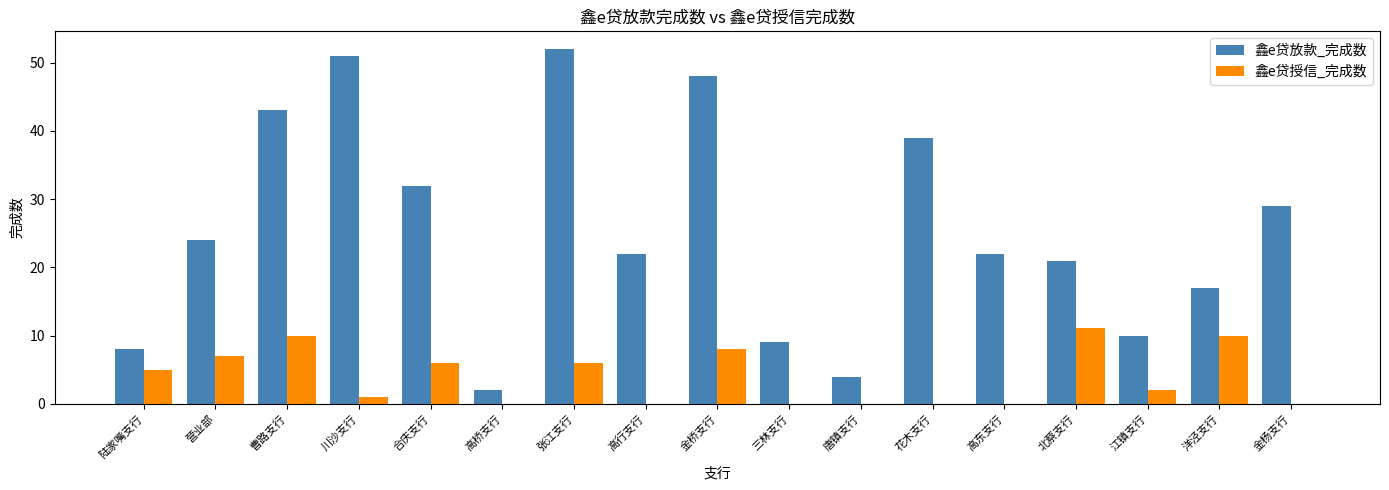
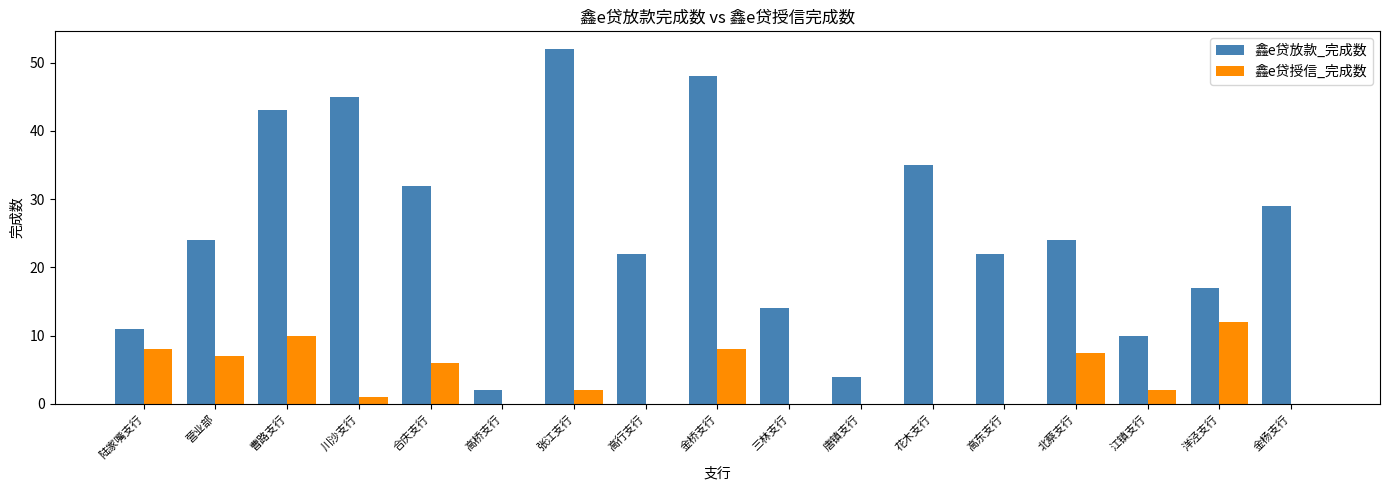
  {
    "鑫e贷放款_完成数": {
-     "陆家嘴支行": 8,
+     "陆家嘴支行": 11,
      "营业部": 24,
      "曹路支行": 43,
-     "川沙支行": 51,
+     "川沙支行": 45,
      "合庆支行": 32,
      "高桥支行": 2,
      "张江支行": 52,
      "高行支行": 22,
      "金桥支行": 48,
-     "三林支行": 9,
+     "三林支行": 14,
      "唐镇支行": 4,
-     "花木支行": 39,
+     "花木支行": 35,
      "高东支行": 22,
-     "北蔡支行": 21,
+     "北蔡支行": 24,
      "江镇支行": 10,
      "洋泾支行": 17,
      "金杨支行": 29
    },
    "鑫e贷授信_完成数": {
-     "陆家嘴支行": 5,
+     "陆家嘴支行": 8,
      "营业部": 7,
      "曹路支行": 10,
      "川沙支行": 1,
      "合庆支行": 6,
      "高桥支行": 0,
-     "张江支行": 6,
+     "张江支行": 2,
      "高行支行": 0,
      "金桥支行": 8,
      "三林支行": 0,
      "唐镇支行": 0,
      "花木支行": 0,
      "高东支行": 0,
-     "北蔡支行": 11,
+     "北蔡支行": 8,
      "江镇支行": 2,
-     "洋泾支行": 10,
+     "洋泾支行": 12,
      "金杨支行": 0
    }
  }
